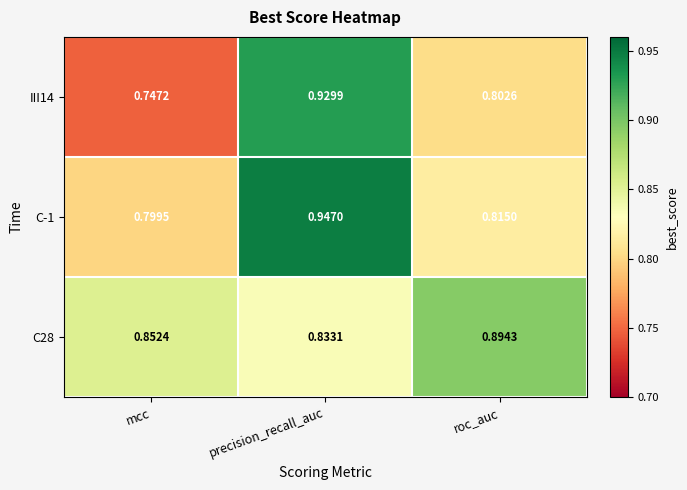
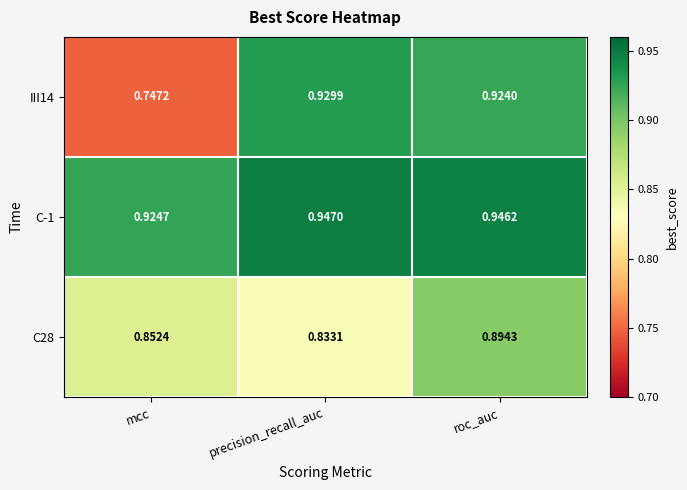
  {
    "III14": {
      "mcc": 0.7472,
      "precision_recall_auc": 0.9299,
-     "roc_auc": 0.8026
+     "roc_auc": 0.9240
    },
    "C-1": {
-     "mcc": 0.7995,
+     "mcc": 0.9247,
      "precision_recall_auc": 0.9470,
-     "roc_auc": 0.8150
+     "roc_auc": 0.9462
    },
    "C28": {
      "mcc": 0.8524,
      "precision_recall_auc": 0.8331,
      "roc_auc": 0.8943
    }
  }
